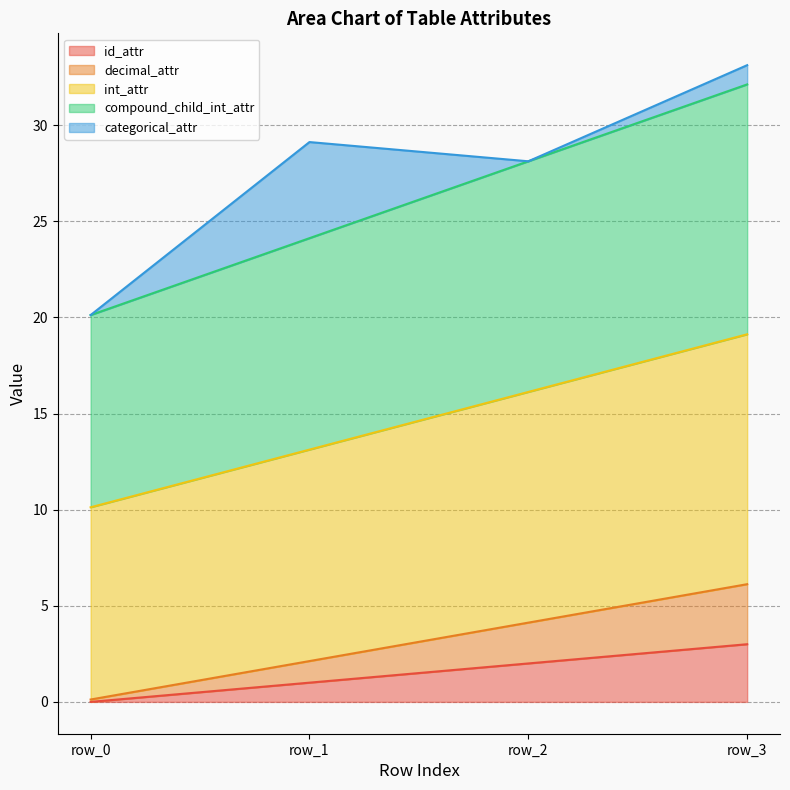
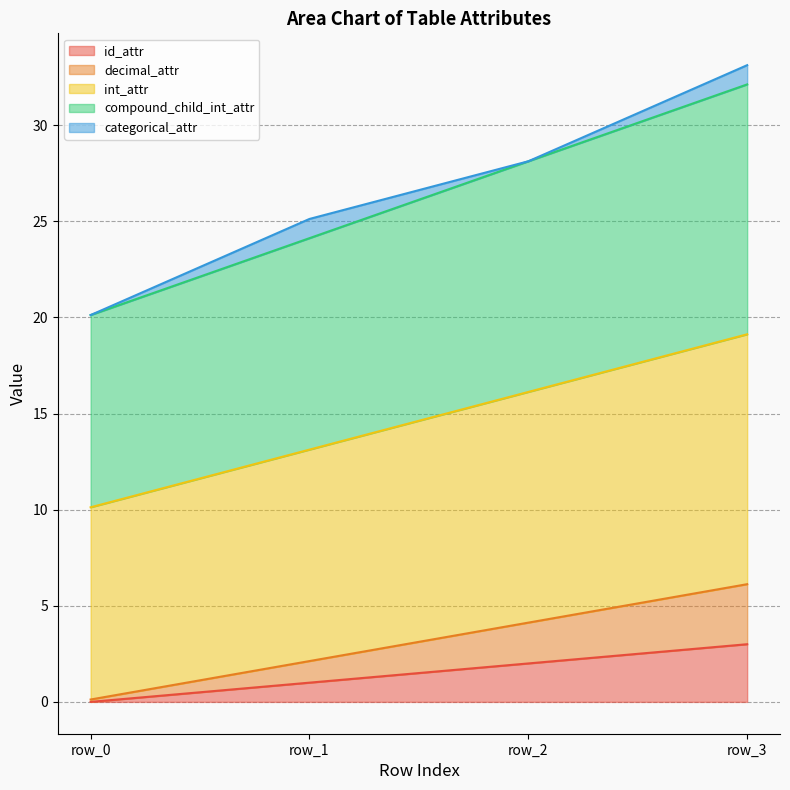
  {
    "compound_child_int_attr": {
      "row_1": 11,
      "row_3": 13
    },
    "categorical_attr": {
-     "row_1": 5,
+     "row_1": 1,
      "row_3": 1
    }
  }
